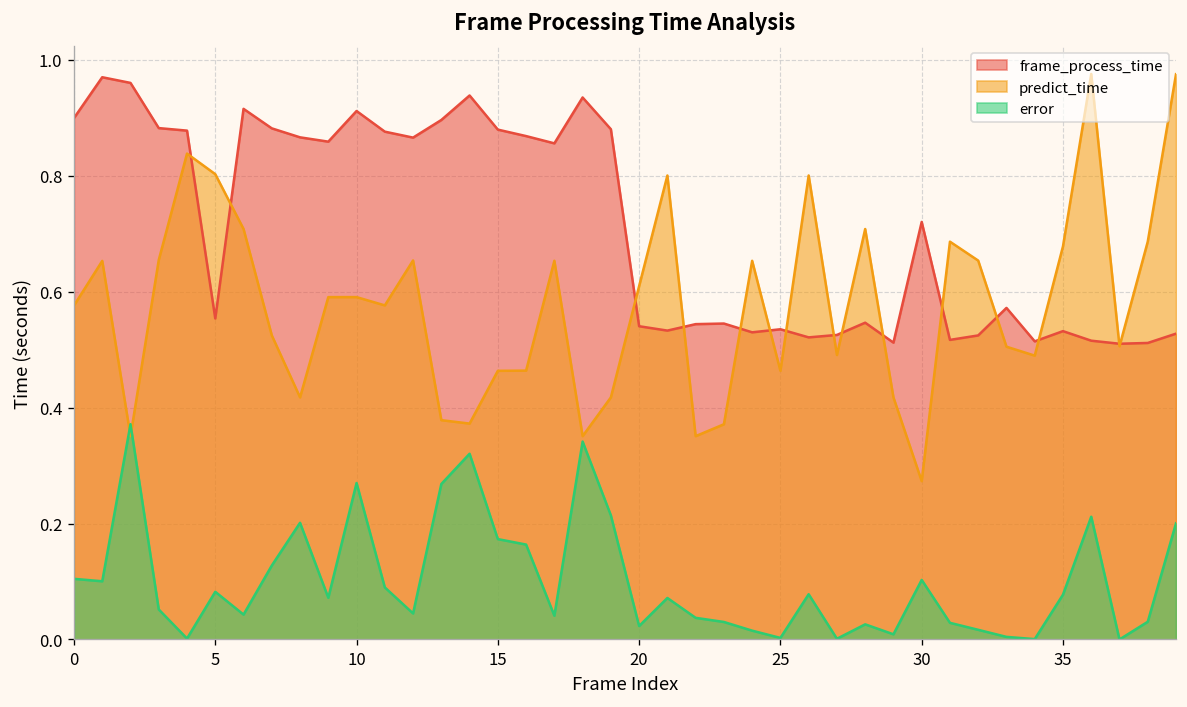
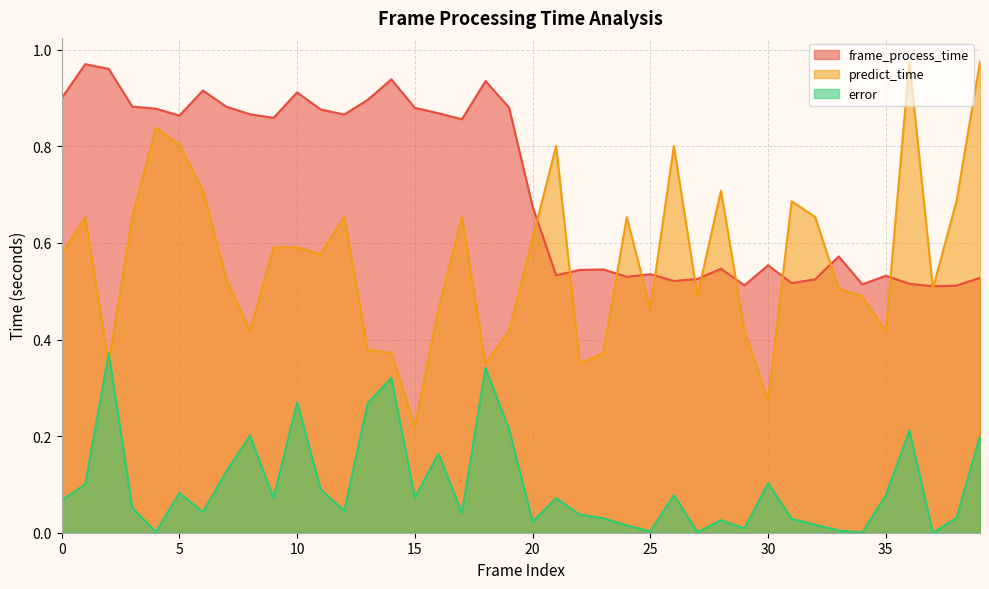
  {
    "frame_process_time": {
      "0": 0.90,
-     "5": 0.55,
+     "5": 0.86,
      "10": 0.91,
      "15": 0.88,
-     "20": 0.54,
+     "20": 0.68,
      "25": 0.54,
-     "30": 0.72,
+     "30": 0.55,
      "35": 0.53
    },
    "predict_time": {
      "0": 0.58,
      "5": 0.80,
      "10": 0.59,
-     "15": 0.46,
+     "15": 0.22,
      "20": 0.61,
      "25": 0.46,
      "30": 0.27,
-     "35": 0.68
+     "35": 0.42
    },
    "error": {
-     "0": 0.10,
+     "0": 0.07,
      "5": 0.08,
      "10": 0.27,
-     "15": 0.17,
+     "15": 0.07,
      "20": 0.02,
      "25": 0.00,
      "30": 0.10,
      "35": 0.08
    }
  }
